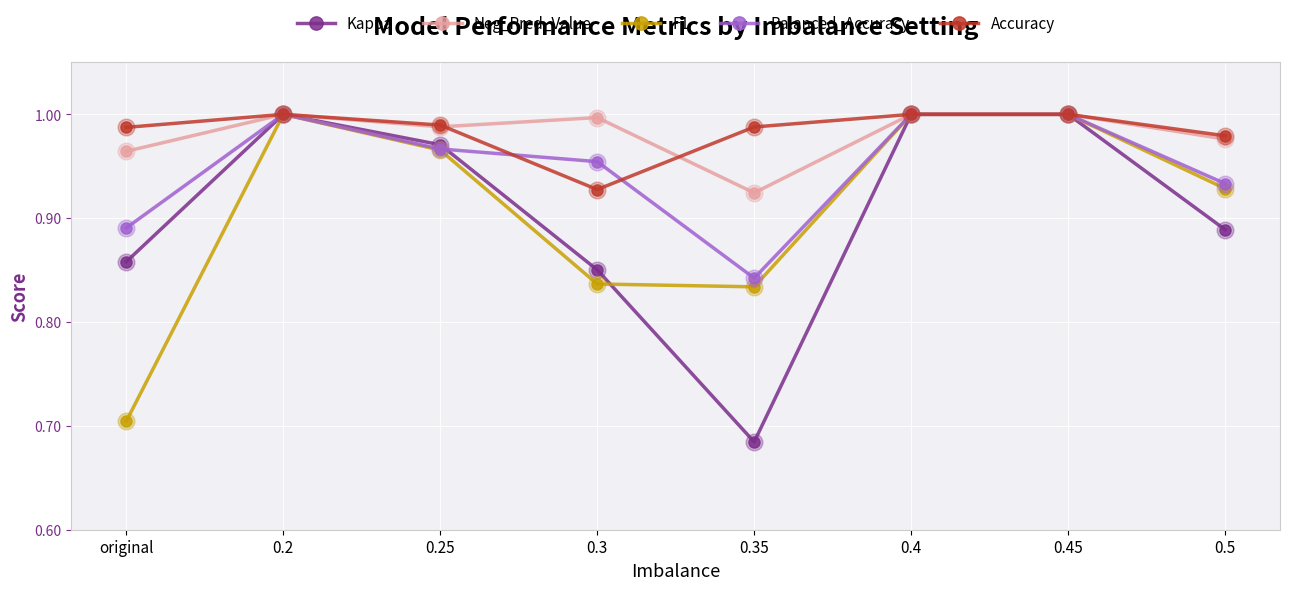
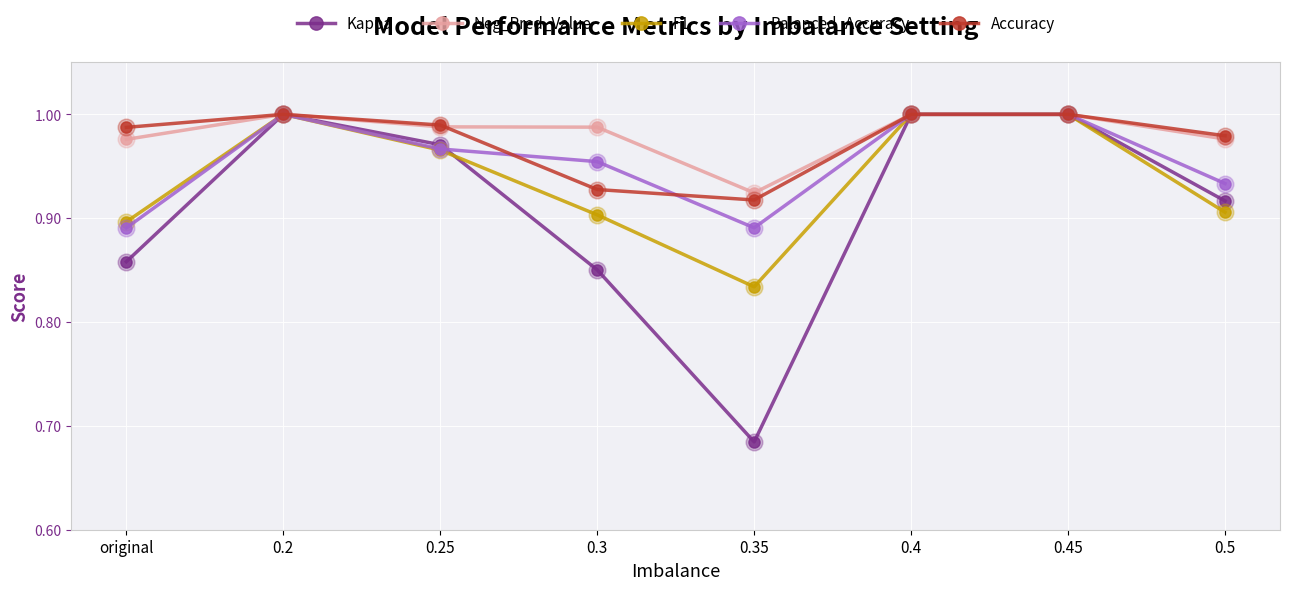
  {
    "Kappa": {
      "original": 0.858,
      "0.25": 0.971,
      "0.3": 0.850,
      "0.35": 0.685,
-     "0.5": 0.889
+     "0.5": 0.917
    },
    "Neg_Pred_Value": {
-     "original": 0.964,
-     "0.3": 0.997,
+     "original": 0.976,
+     "0.3": 0.988,
      "0.35": 0.924,
      "0.5": 0.976
    },
    "F1": {
-     "original": 0.705,
-     "0.3": 0.837,
+     "original": 0.897,
+     "0.3": 0.903,
      "0.35": 0.834,
-     "0.5": 0.929
+     "0.5": 0.906
    },
    "Balanced_Accuracy": {
      "original": 0.891,
      "0.3": 0.954,
-     "0.35": 0.842,
+     "0.35": 0.891,
      "0.5": 0.933
    },
    "Accuracy": {
      "original": 0.987,
      "0.3": 0.928,
-     "0.35": 0.988,
+     "0.35": 0.918,
      "0.5": 0.979
    }
  }
